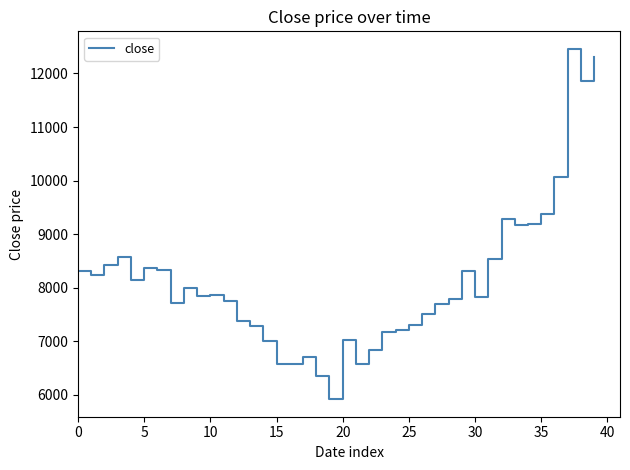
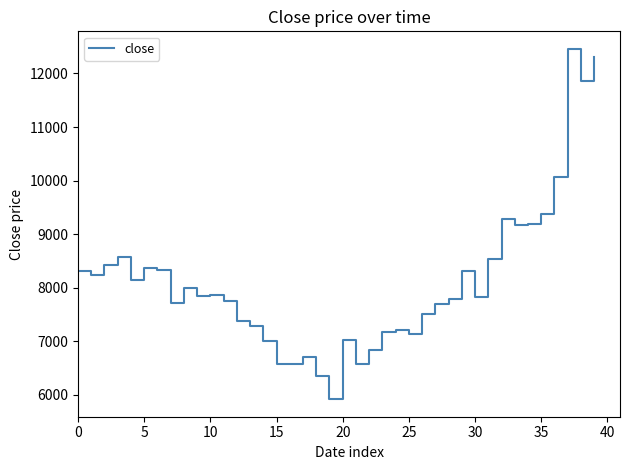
  {
    "0": 8300,
    "5": 8400,
    "10": 7900,
    "15": 6600,
    "20": 7000,
-   "25": 7300,
+   "25": 7100,
    "30": 7800,
    "35": 9400
  }
